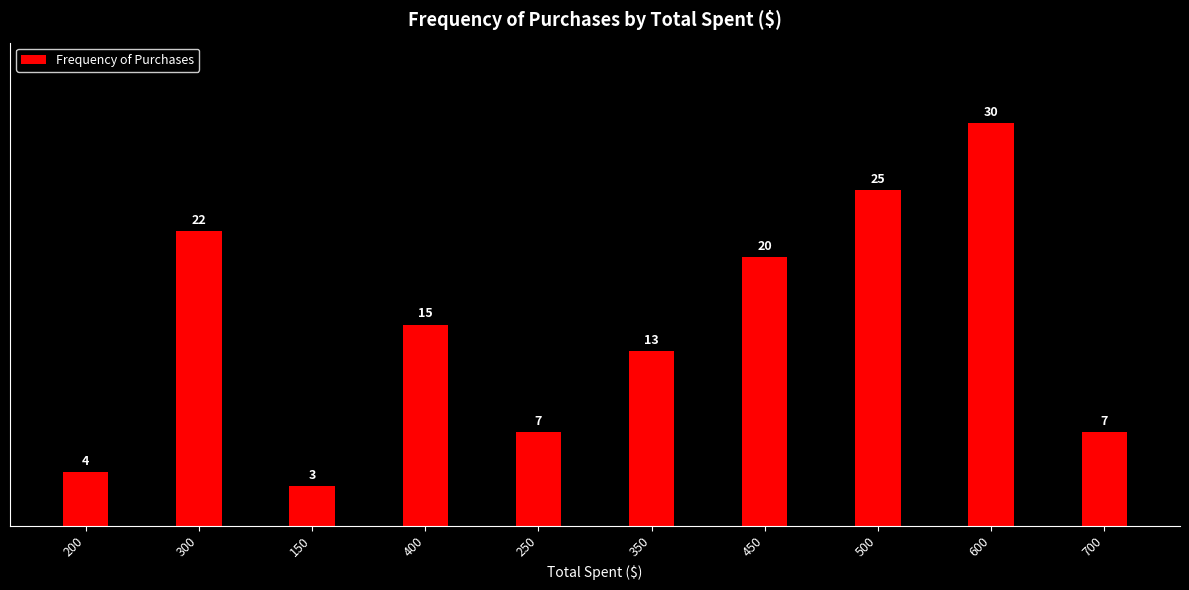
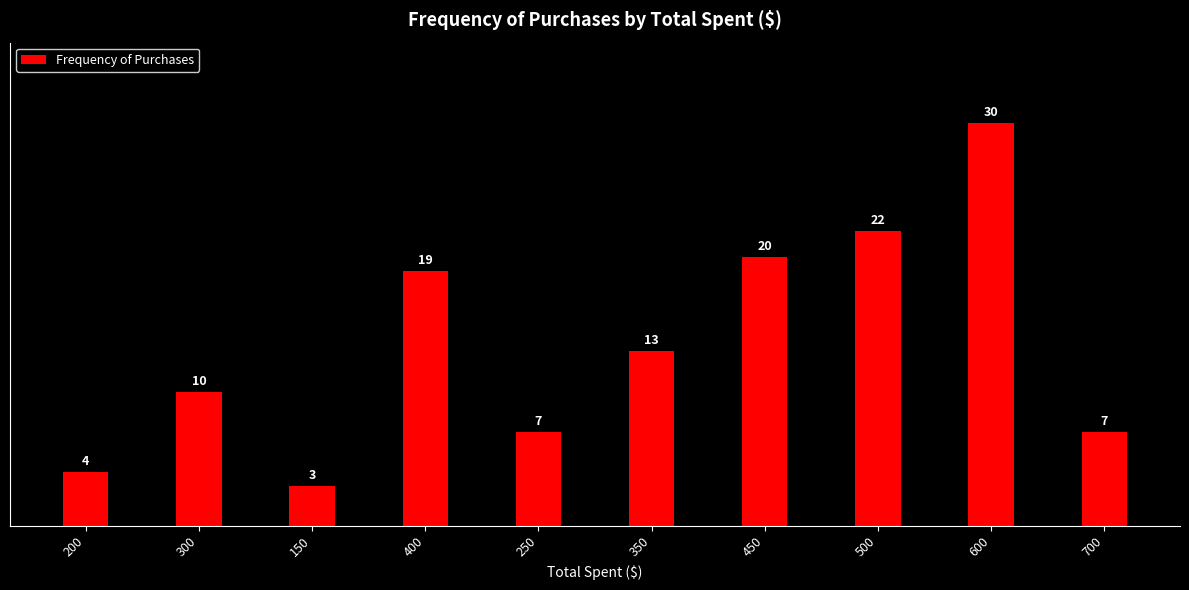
  {
    "200": 4,
-   "300": 22,
+   "300": 10,
    "150": 3,
-   "400": 15,
+   "400": 19,
    "250": 7,
    "350": 13,
    "450": 20,
-   "500": 25,
+   "500": 22,
    "600": 30,
    "700": 7
  }
